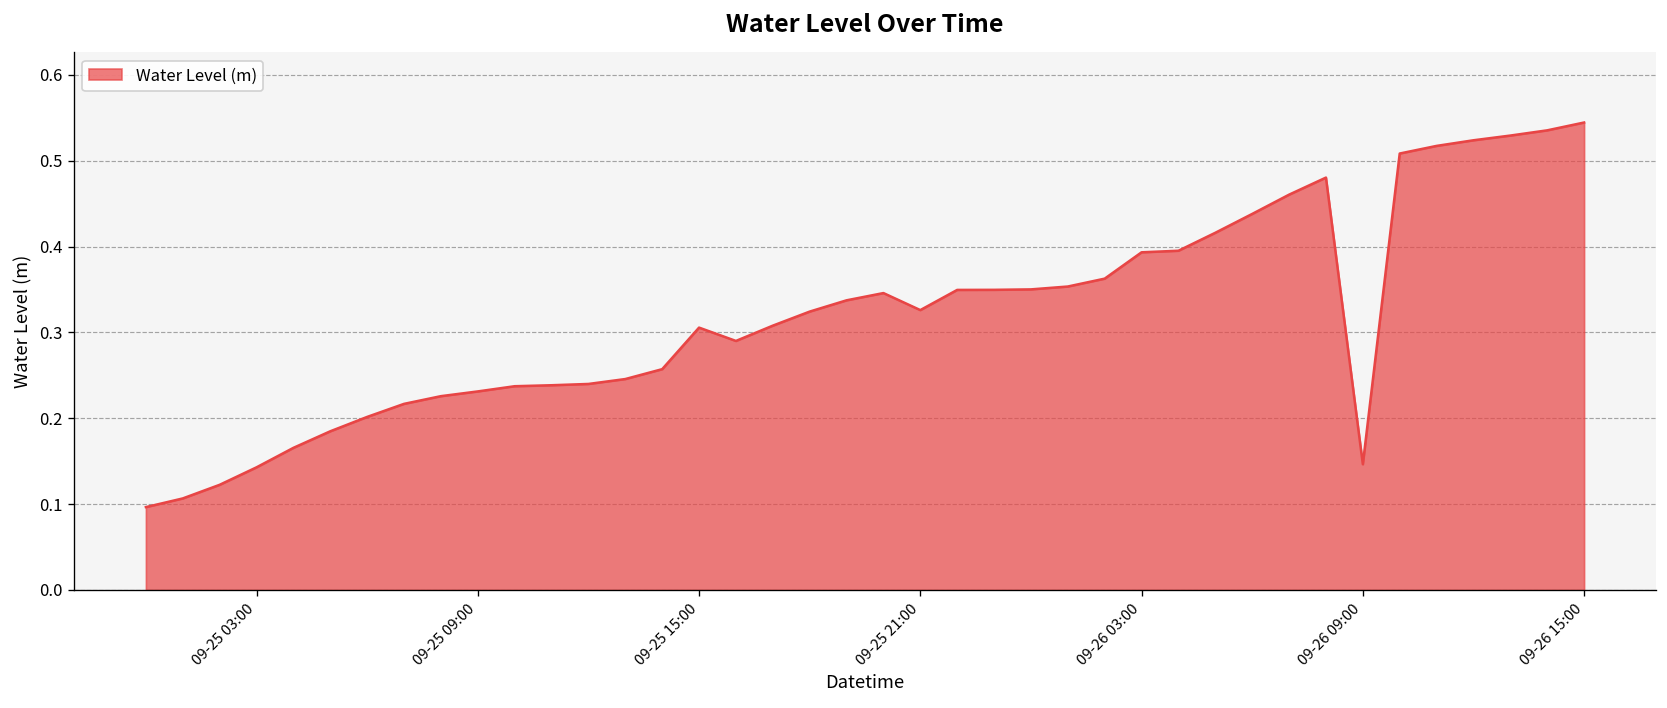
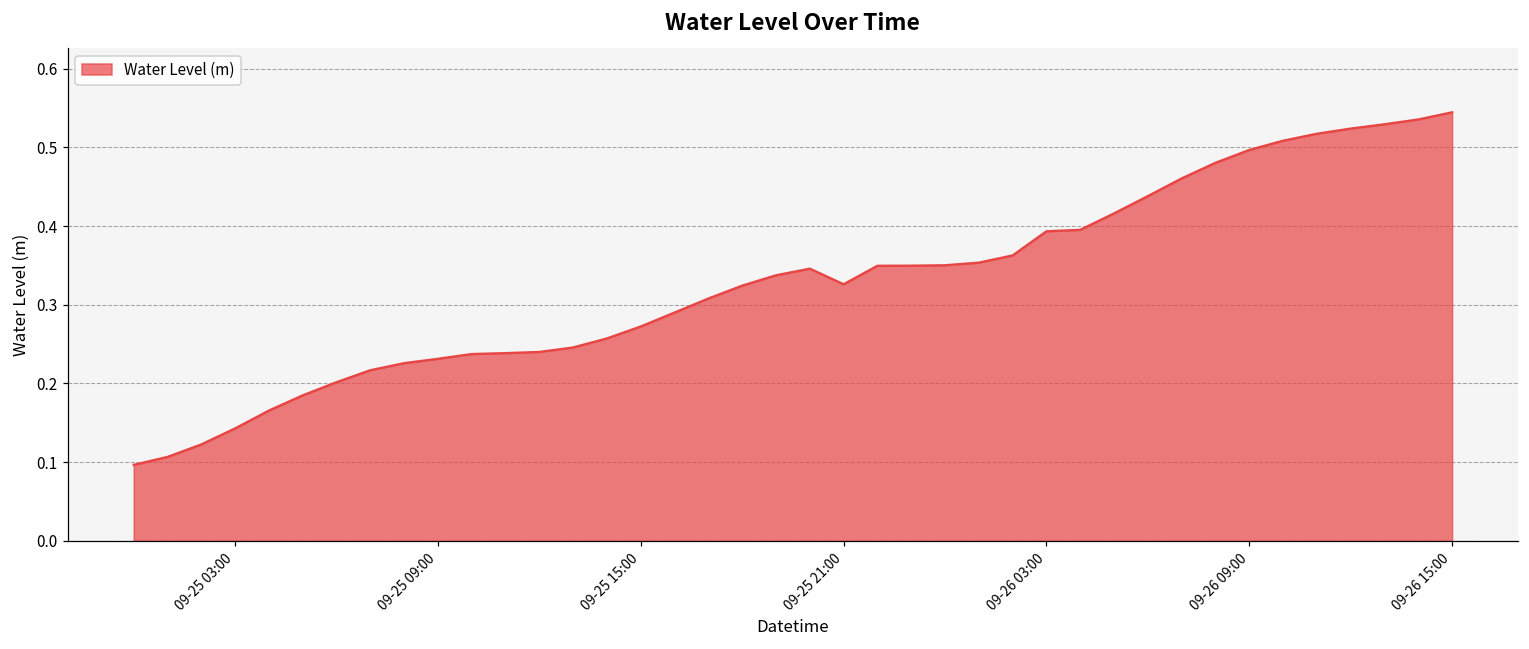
  {
    "09-25 03:00": 0.14,
    "09-25 09:00": 0.23,
-   "09-25 15:00": 0.31,
+   "09-25 15:00": 0.27,
    "09-25 21:00": 0.33,
    "09-26 03:00": 0.39,
-   "09-26 09:00": 0.15,
+   "09-26 09:00": 0.50,
    "09-26 15:00": 0.54
  }
